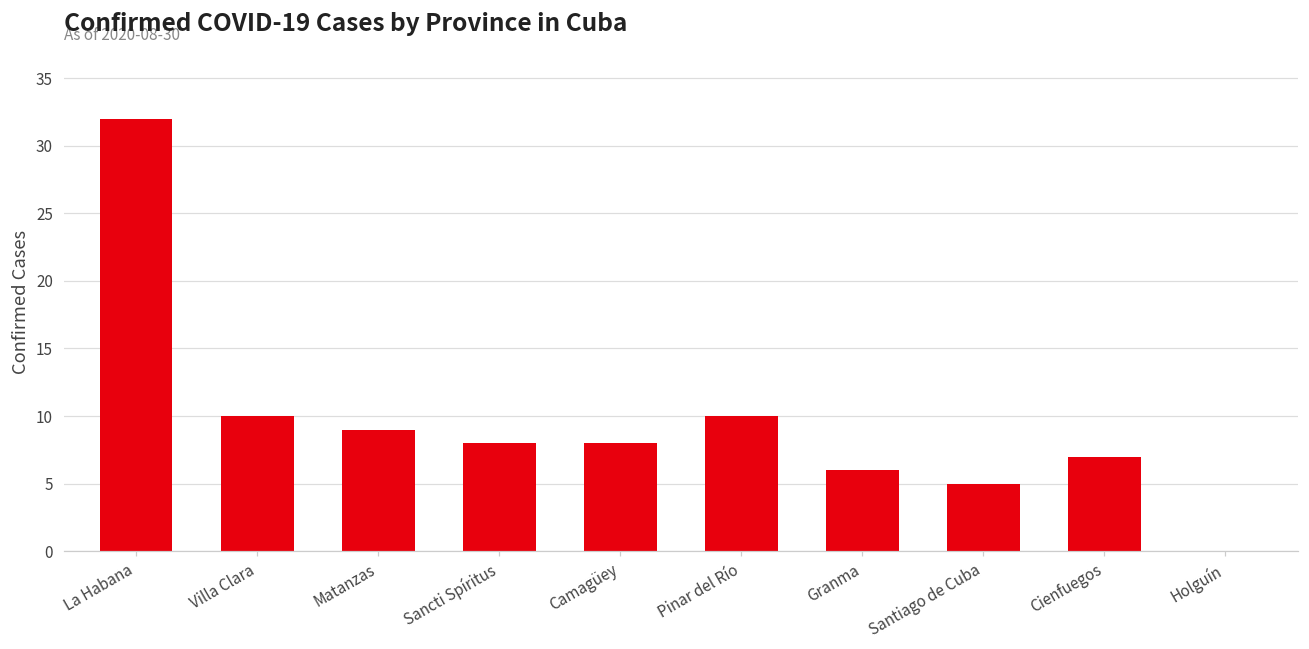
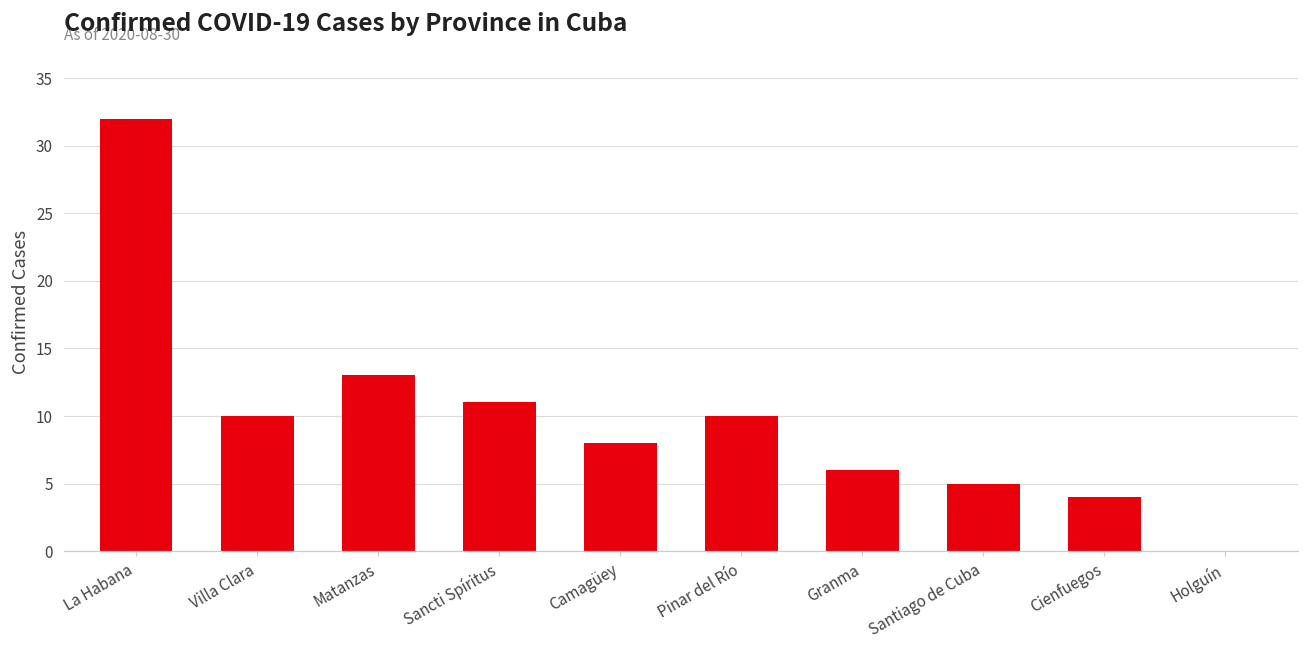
  {
    "La Habana": 32,
    "Villa Clara": 10,
-   "Matanzas": 9,
-   "Sancti Spíritus": 8,
+   "Matanzas": 13,
+   "Sancti Spíritus": 11,
    "Camagüey": 8,
    "Pinar del Río": 10,
    "Granma": 6,
    "Santiago de Cuba": 5,
-   "Cienfuegos": 7,
+   "Cienfuegos": 4,
    "Holguín": 0
  }
